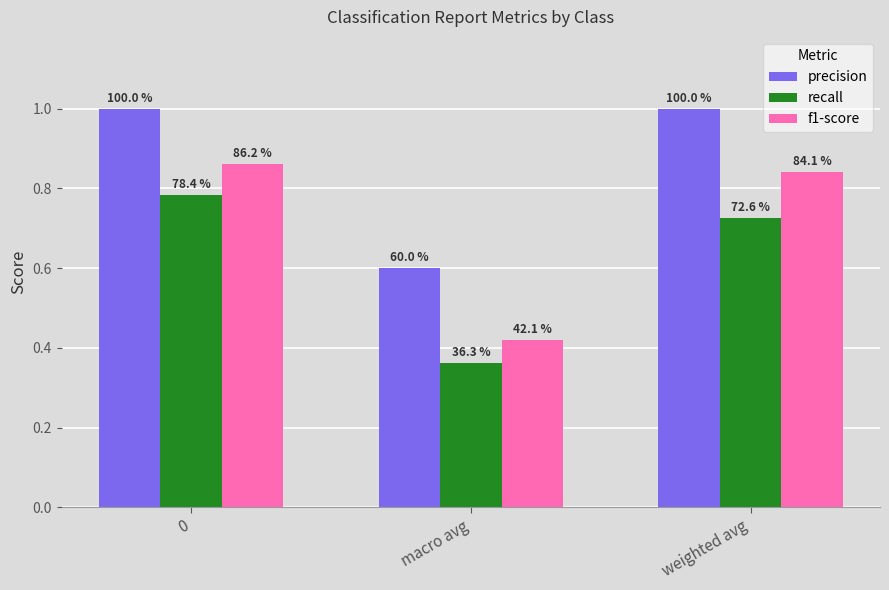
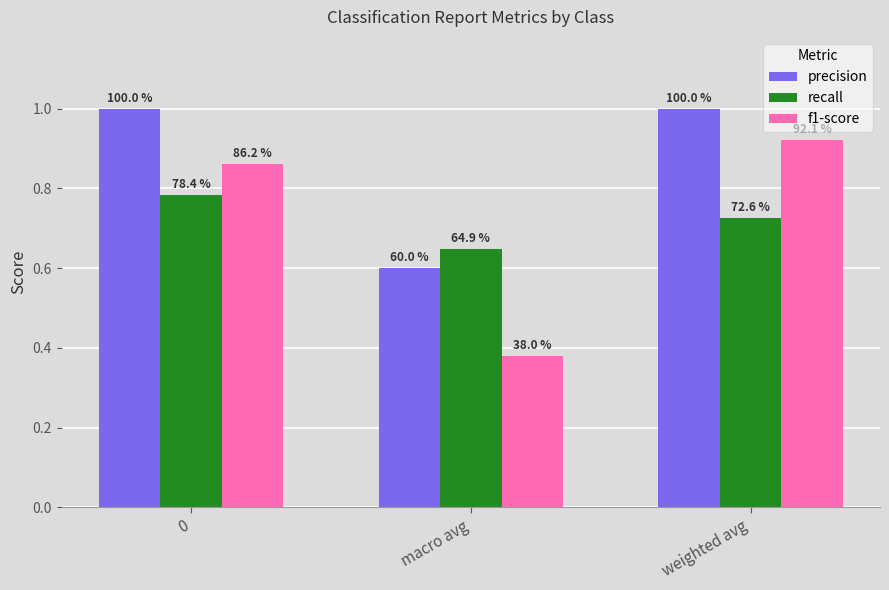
  {
    "precision": {
      "0": "100.0 %",
      "macro avg": "60.0 %",
      "weighted avg": "100.0 %"
    },
    "recall": {
      "0": "78.4 %",
-     "macro avg": "36.3 %",
+     "macro avg": "64.9 %",
      "weighted avg": "72.6 %"
    },
    "f1-score": {
      "0": "86.2 %",
-     "macro avg": "42.1 %",
-     "weighted avg": "0.84"
+     "macro avg": "38.0 %",
+     "weighted avg": "0.92"
    }
  }
